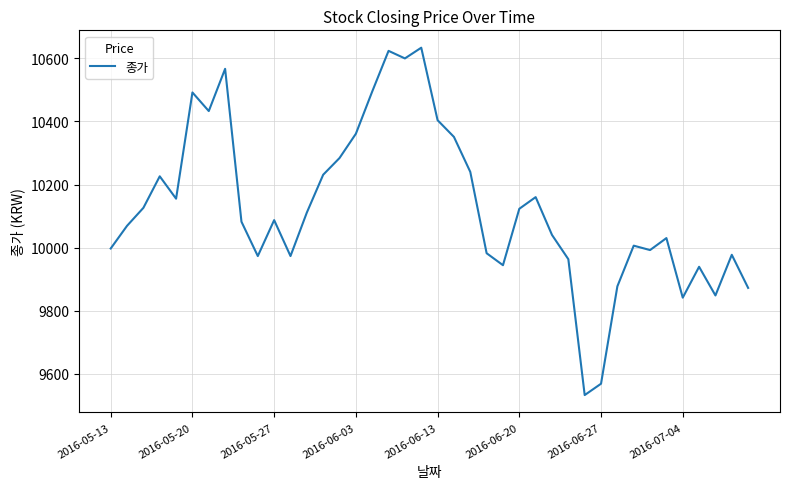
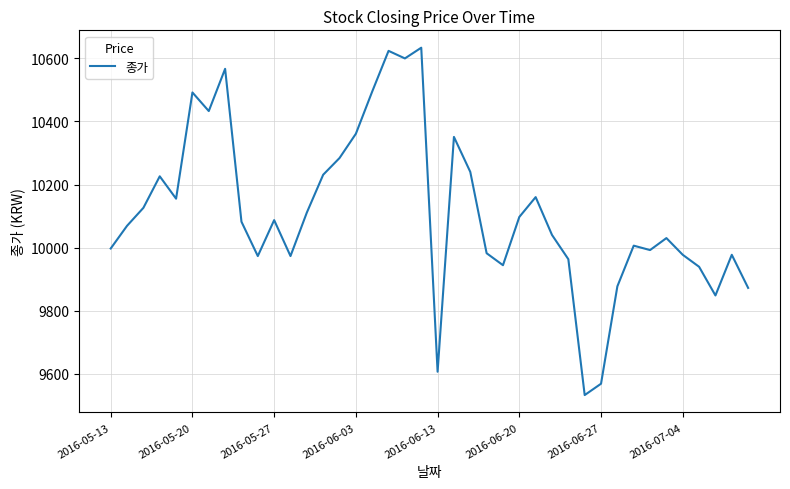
  {
    "2016-05-13": 10000,
    "2016-05-20": 10490,
    "2016-05-27": 10090,
    "2016-06-03": 10360,
-   "2016-06-13": 10400,
-   "2016-06-20": 10120,
+   "2016-06-13": 9610,
+   "2016-06-20": 10100,
    "2016-06-27": 9570,
-   "2016-07-04": 9840
+   "2016-07-04": 9980
  }
